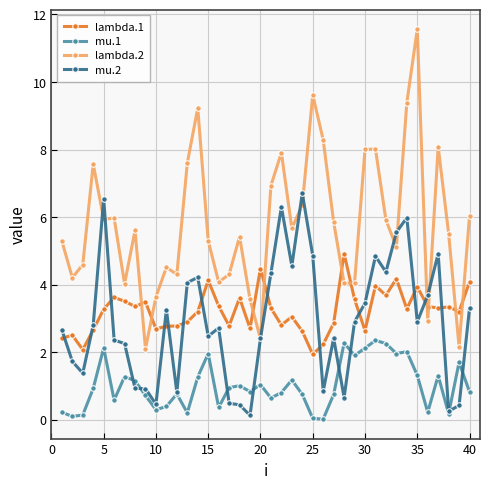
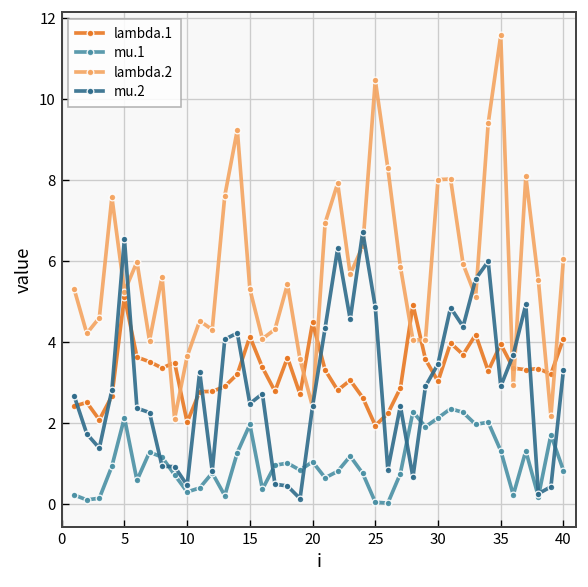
  {
    "lambda.1": {
-     "5": 3.3,
-     "10": 2.7,
+     "5": 5.1,
+     "10": 2.0,
      "15": 4.1,
      "20": 4.5,
      "25": 1.9,
-     "30": 2.6,
+     "30": 3.0,
      "35": 3.9,
      "40": 4.1
    },
    "lambda.2": {
-     "5": 5.9,
+     "5": 5.2,
      "10": 3.6,
      "15": 5.3,
-     "25": 9.6,
+     "25": 10.5,
      "30": 8.0,
      "35": 11.6,
      "40": 6.0
    }
  }
